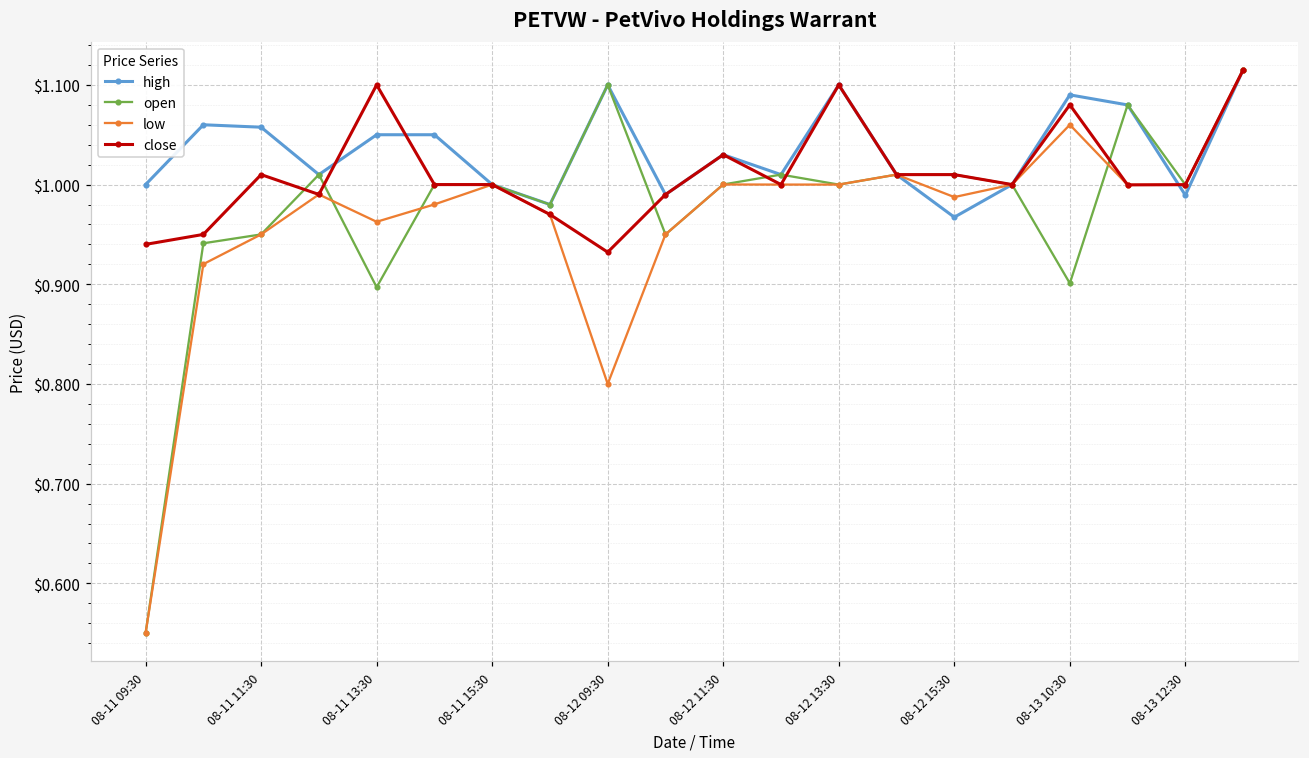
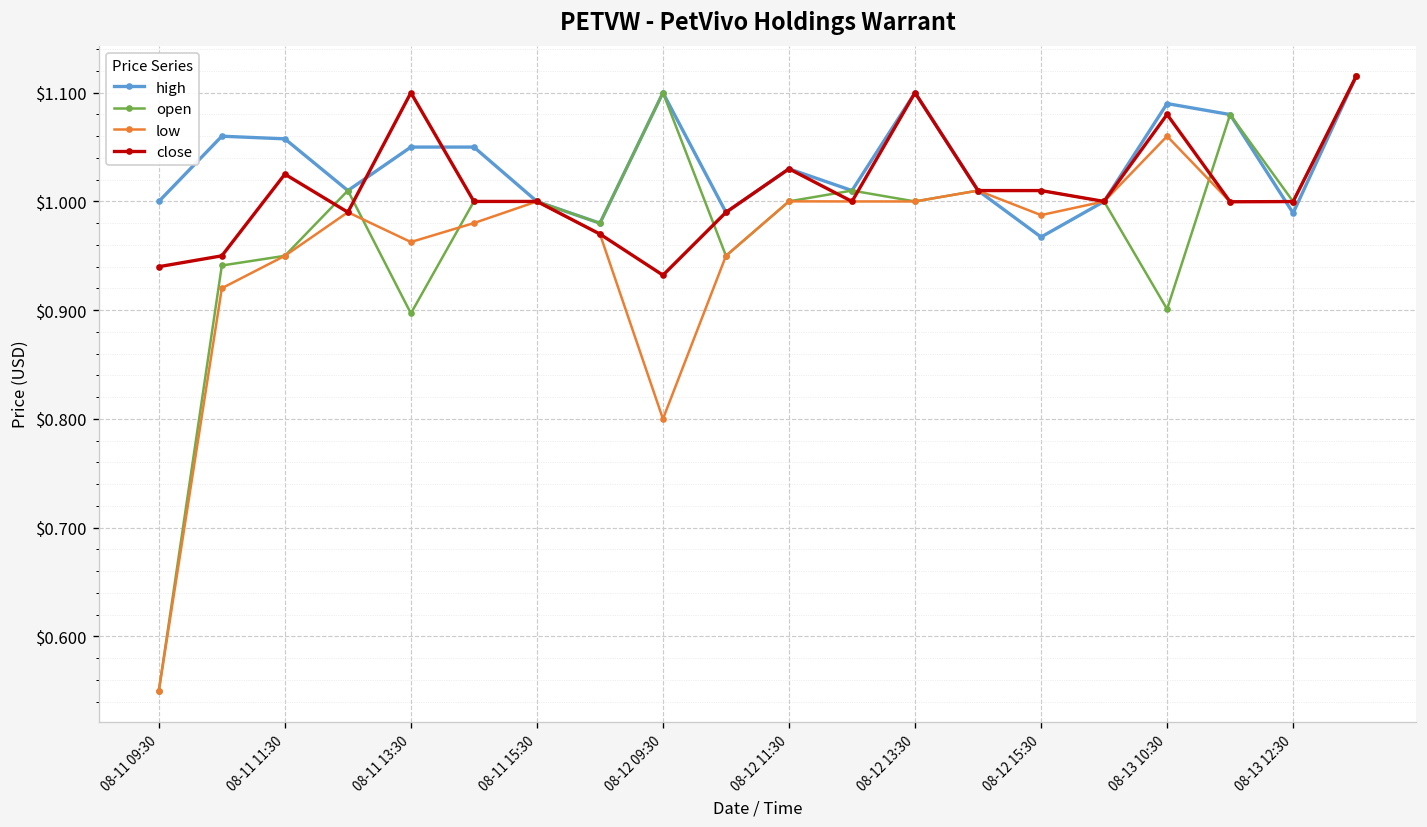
  {
    "high": {
      "08-11 09:30": "$1.00",
      "08-11 11:30": "$1.06",
      "08-11 13:30": "$1.05",
      "08-12 15:30": "$0.97",
      "08-13 10:30": "$1.09",
      "08-13 12:30": "$0.99"
    },
    "open": {
      "08-11 13:30": "$0.90",
      "08-13 10:30": "$0.90"
    },
    "low": {
      "08-11 13:30": "$0.96",
      "08-12 09:30": "$0.80",
      "08-12 15:30": "$0.99",
      "08-13 10:30": "$1.06"
    },
    "close": {
      "08-11 09:30": "$0.94",
-     "08-11 11:30": "$1.01",
+     "08-11 11:30": "$1.03",
      "08-11 13:30": "$1.10",
      "08-12 09:30": "$0.93",
      "08-13 10:30": "$1.08"
    }
  }
